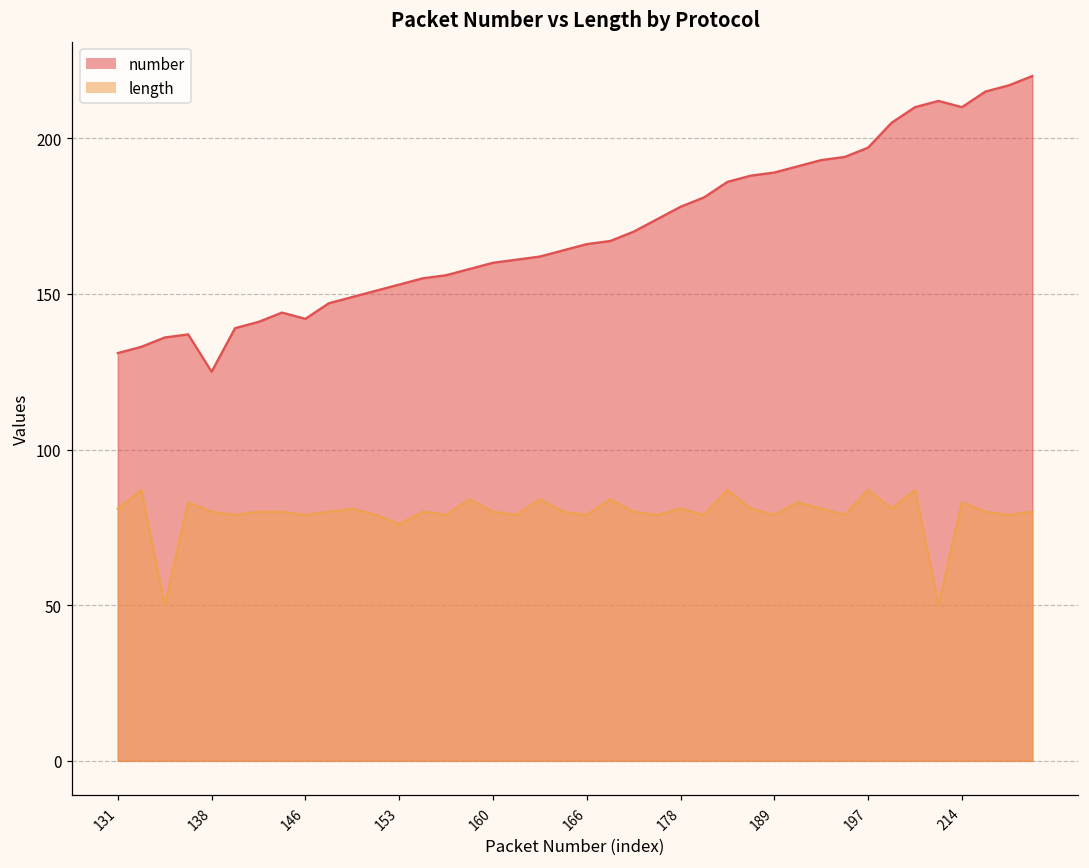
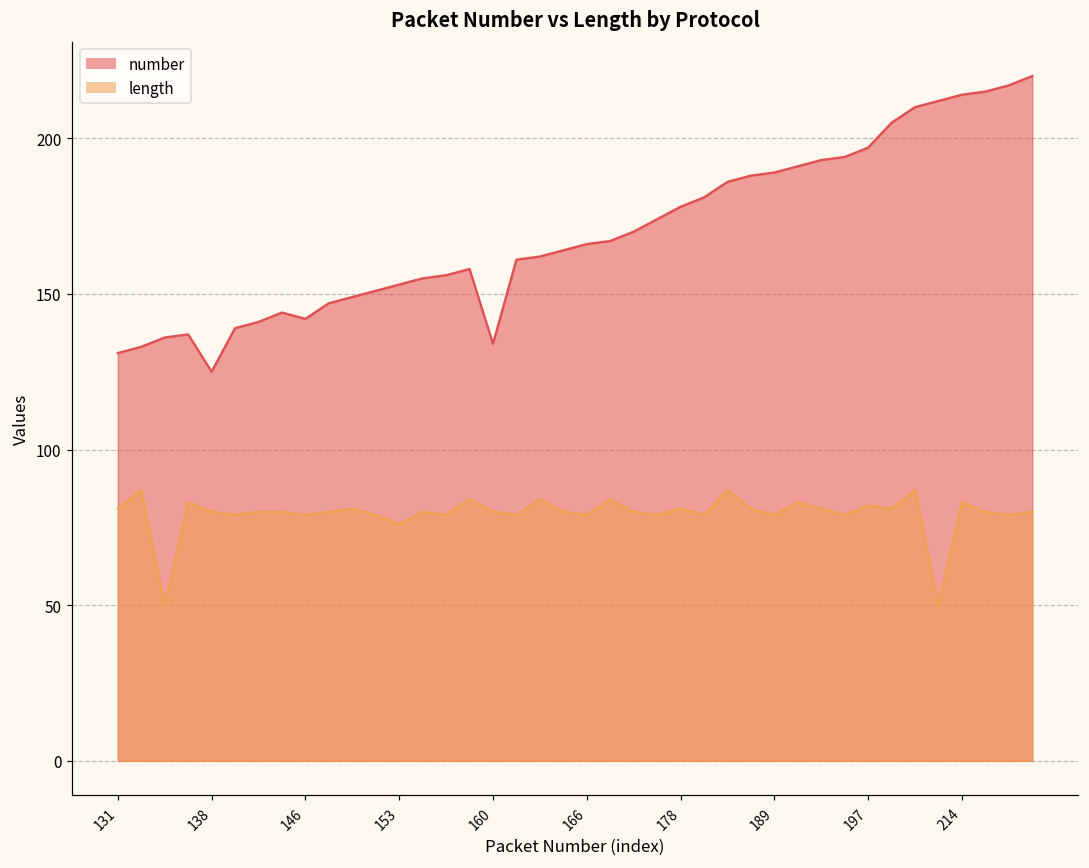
  {
    "number": {
      "131": 131,
      "138": 125,
      "146": 142,
      "153": 153,
-     "160": 160,
+     "160": 134,
      "166": 166,
      "178": 178,
      "189": 189,
      "197": 197,
-     "214": 210
+     "214": 214
    },
    "length": {
      "131": 81,
      "138": 80,
      "146": 79,
      "153": 76,
      "160": 80,
      "166": 79,
      "178": 81,
      "189": 79,
-     "197": 87,
+     "197": 82,
      "214": 83
    }
  }
